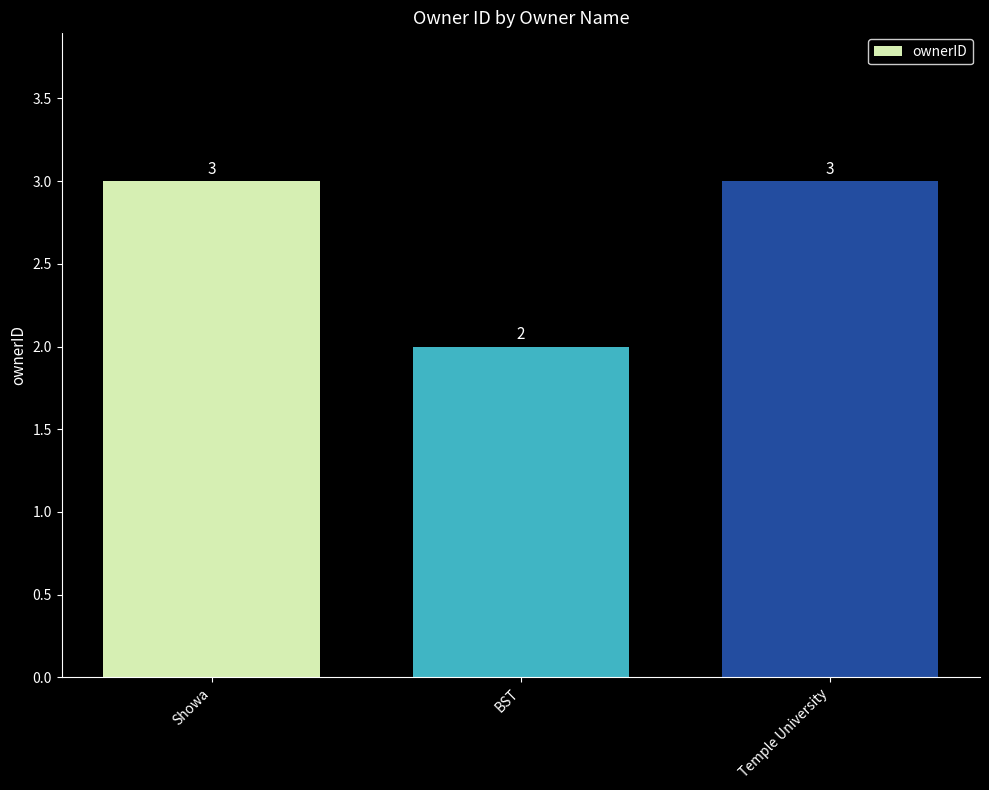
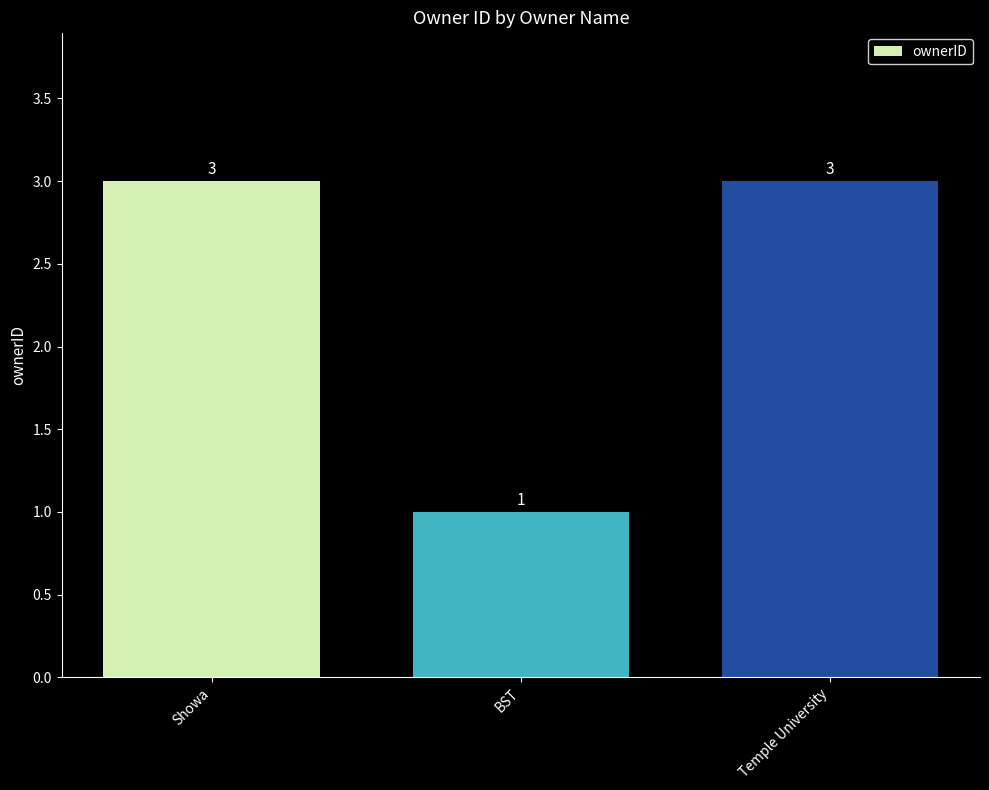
  {
    "Showa": 3,
-   "BST": 2,
+   "BST": 1,
    "Temple University": 3
  }
